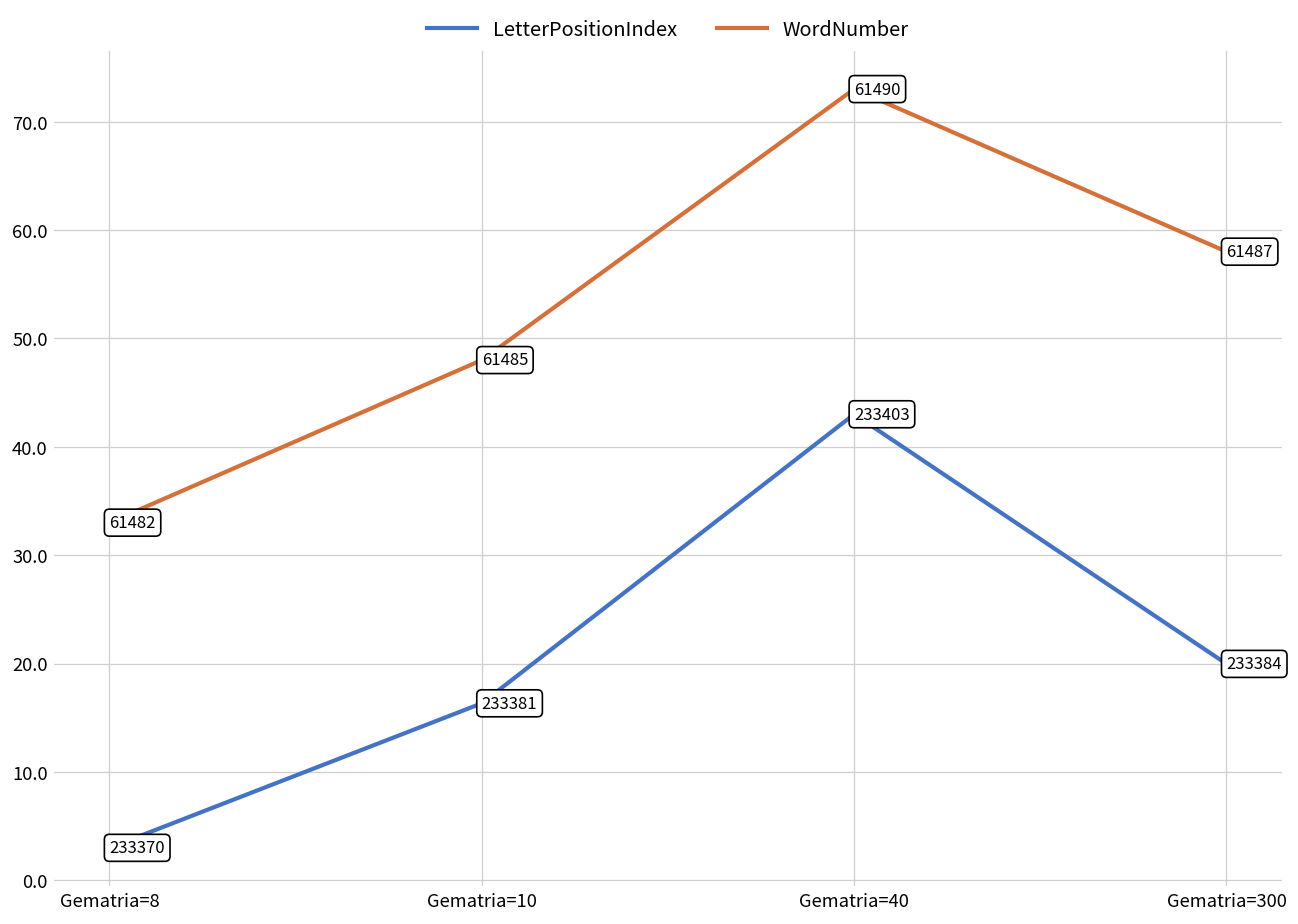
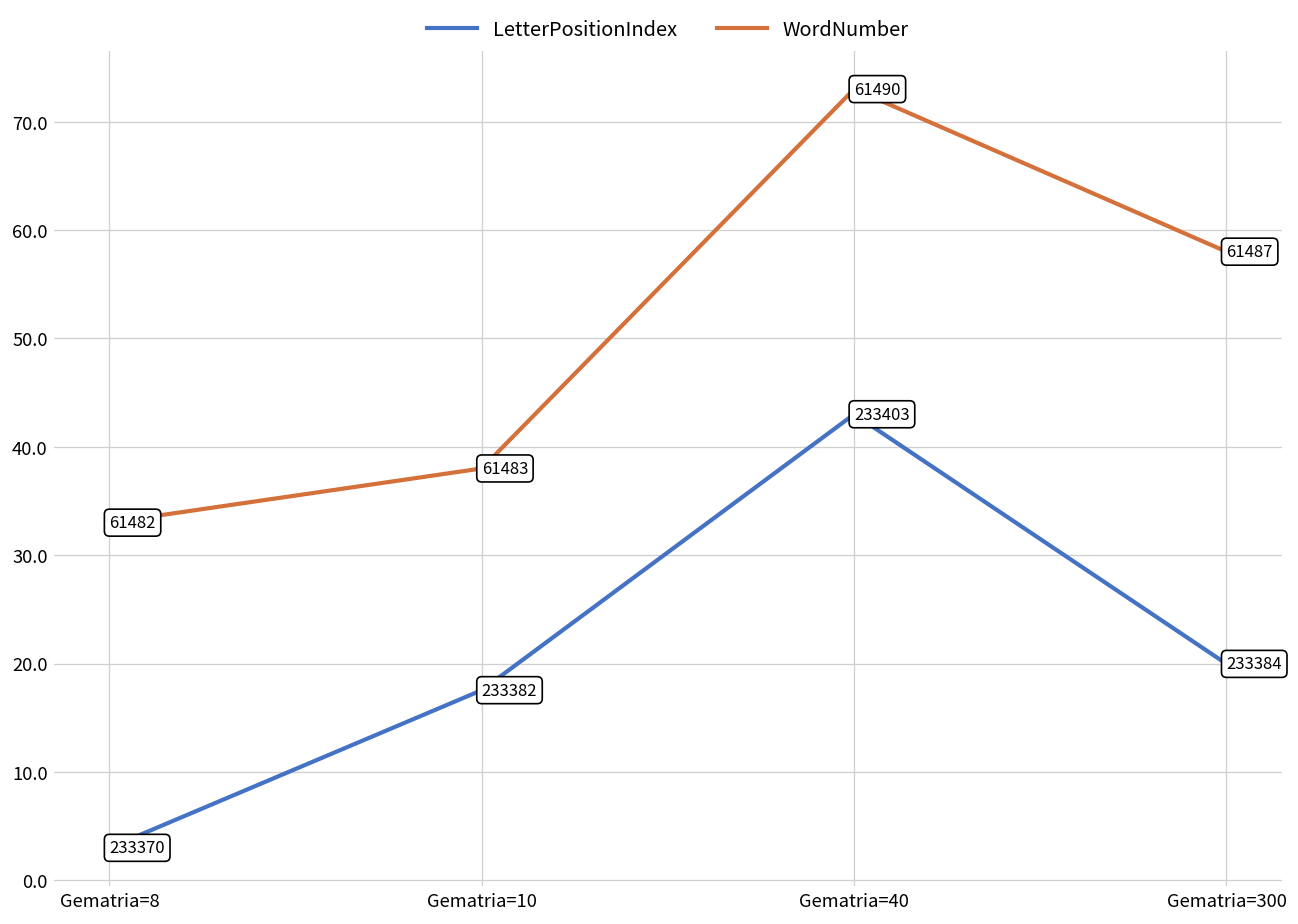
  {
    "LetterPositionIndex": {
-     "Gematria=10": 233381
+     "Gematria=10": 233382
    },
    "WordNumber": {
-     "Gematria=10": 61485
+     "Gematria=10": 61483
    }
  }
